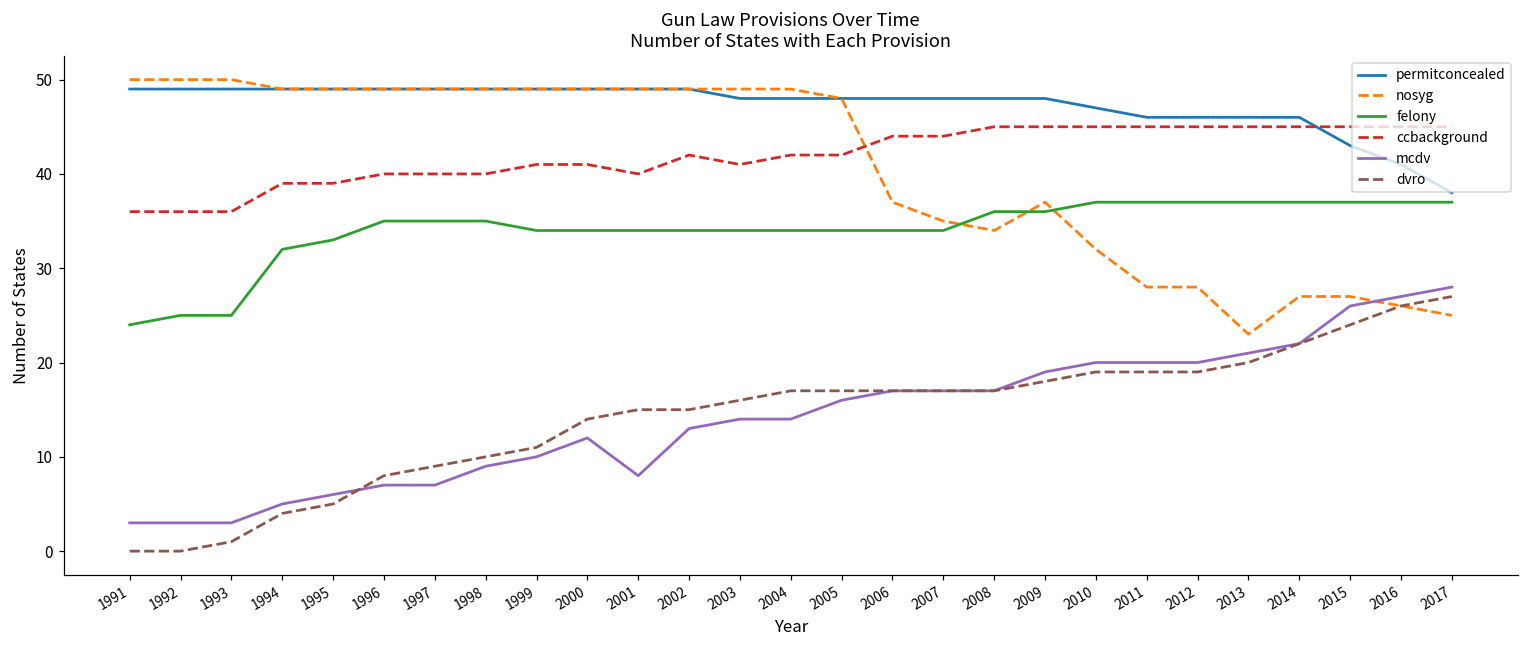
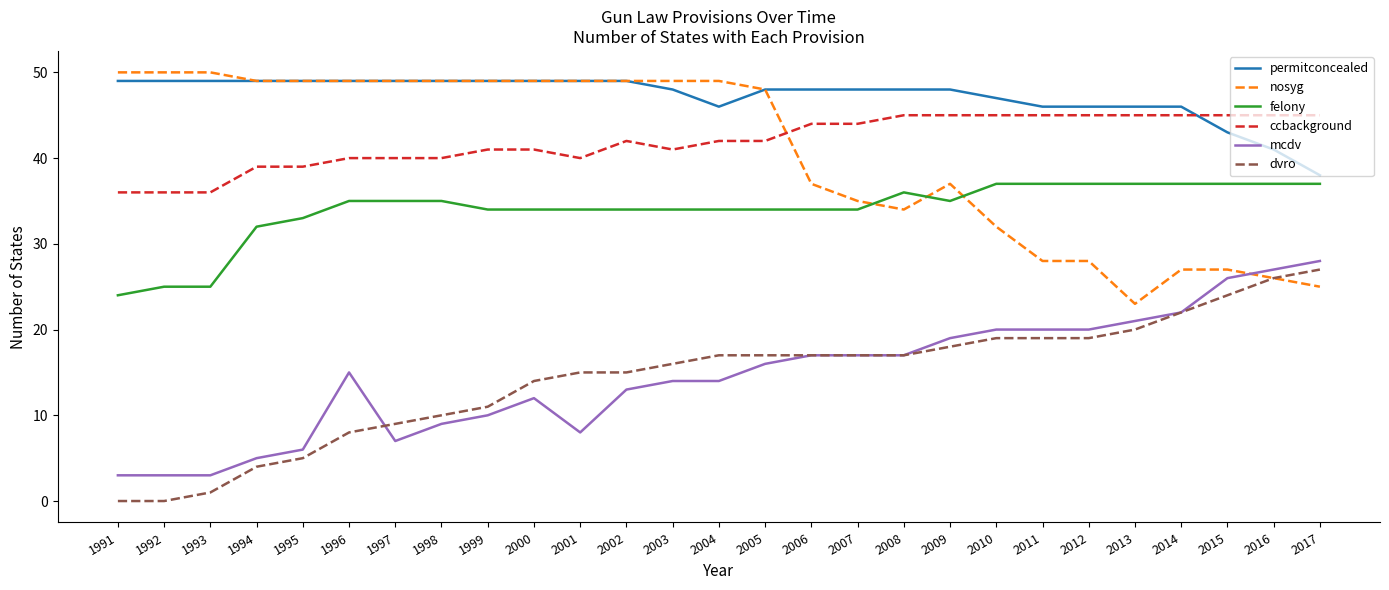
  {
    "permitconcealed": {
      "1991": 49,
      "1992": 49,
      "1993": 49,
      "2003": 48,
-     "2004": 48,
+     "2004": 46,
      "2006": 48,
      "2007": 48,
      "2008": 48,
      "2009": 48,
      "2010": 47,
      "2011": 46,
      "2012": 46,
      "2013": 46,
      "2014": 46,
      "2015": 43
    },
    "nosyg": {
      "1991": 50,
      "1992": 50,
      "1993": 50,
      "2003": 49,
      "2004": 49,
      "2006": 37,
      "2007": 35,
      "2008": 34,
      "2009": 37,
      "2010": 32,
      "2011": 28,
      "2012": 28,
      "2013": 23,
      "2014": 27,
      "2015": 27,
      "2017": 25
    },
    "felony": {
      "1991": 24,
      "1992": 25,
      "1993": 25,
      "1994": 32,
      "1995": 33,
      "1996": 35,
      "1997": 35,
      "1998": 35,
      "1999": 34,
      "2000": 34,
      "2001": 34,
      "2002": 34,
      "2003": 34,
      "2004": 34,
      "2005": 34,
      "2006": 34,
      "2007": 34,
      "2008": 36,
-     "2009": 36,
+     "2009": 35,
      "2010": 37,
      "2011": 37,
      "2012": 37,
      "2013": 37,
      "2014": 37,
      "2015": 37,
      "2016": 37,
      "2017": 37
    },
    "ccbackground": {
      "1991": 36,
      "1992": 36,
      "1993": 36,
      "1994": 39,
      "1995": 39,
      "1996": 40,
      "1997": 40,
      "1998": 40,
      "1999": 41,
      "2000": 41,
      "2001": 40,
      "2002": 42,
      "2003": 41,
      "2004": 42,
      "2005": 42,
      "2006": 44,
      "2007": 44,
      "2008": 45,
      "2009": 45,
      "2010": 45,
      "2011": 45,
      "2012": 45,
      "2013": 45,
      "2014": 45,
      "2015": 45
    },
    "mcdv": {
      "1991": 3,
      "1992": 3,
      "1993": 3,
      "1994": 5,
      "1995": 6,
-     "1996": 7,
+     "1996": 15,
      "1997": 7,
      "1998": 9,
      "1999": 10,
      "2000": 12,
      "2001": 8,
      "2002": 13,
      "2003": 14,
      "2004": 14,
      "2005": 16,
      "2009": 19,
      "2010": 20,
      "2011": 20,
      "2012": 20,
      "2013": 21,
      "2015": 26,
      "2016": 27,
      "2017": 28
    },
    "dvro": {
      "1991": 0,
      "1992": 0,
      "1993": 1,
      "1994": 4,
      "1995": 5,
      "1996": 8,
      "1997": 9,
      "1998": 10,
      "1999": 11,
      "2000": 14,
      "2001": 15,
      "2002": 15,
      "2003": 16,
      "2004": 17,
      "2005": 17,
      "2009": 18,
      "2010": 19,
      "2011": 19,
      "2012": 19,
      "2013": 20,
      "2015": 24,
      "2017": 27
    }
  }
